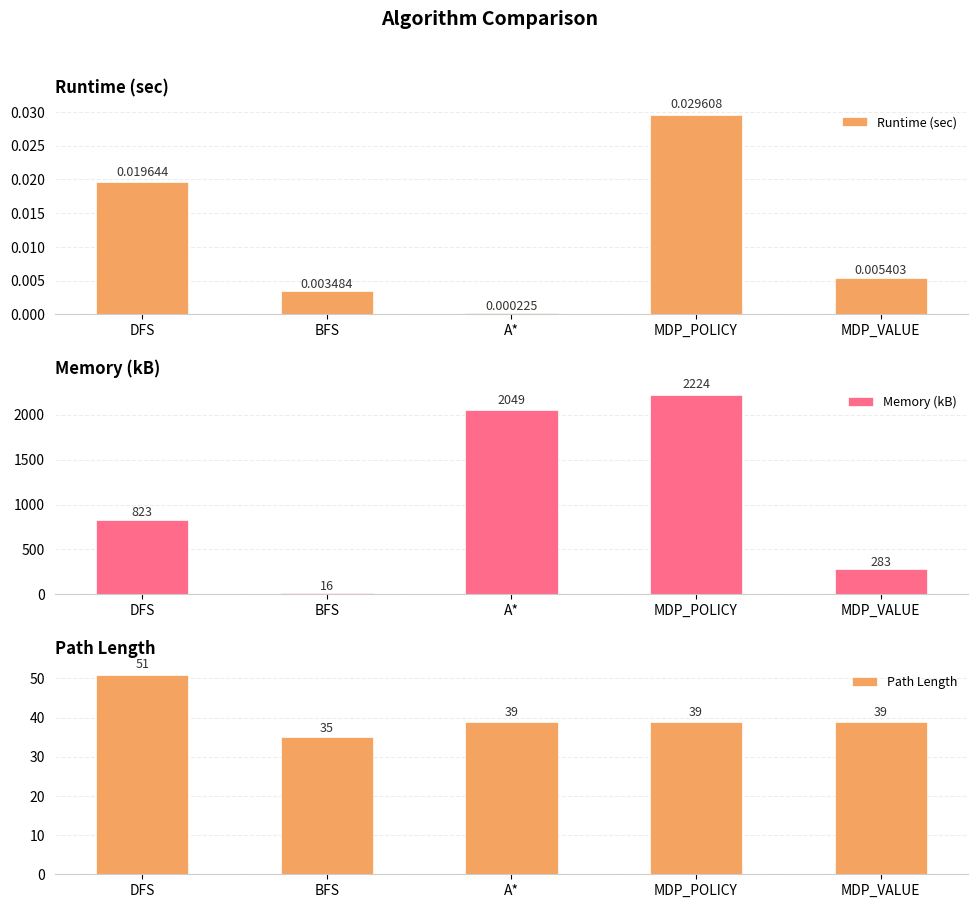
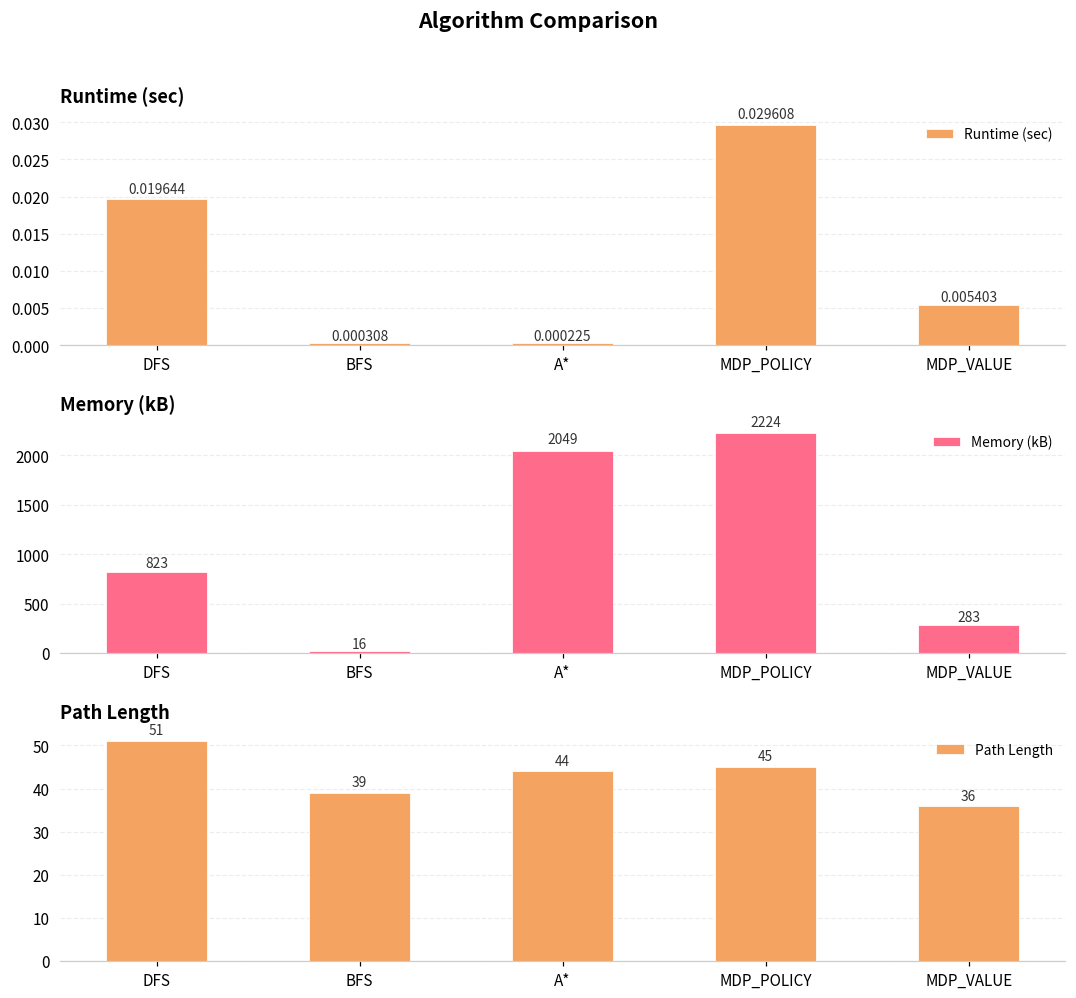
  {
    "Runtime (sec)": {
      "DFS": 0.019644,
-     "BFS": 0.003484,
+     "BFS": 0.000308,
      "A*": 0.000225,
      "MDP_POLICY": 0.029608,
      "MDP_VALUE": 0.005403
    },
    "Memory (kB)": {
      "DFS": 823,
      "BFS": 16,
      "A*": 2049,
      "MDP_POLICY": 2224,
      "MDP_VALUE": 283
    },
    "Path Length": {
      "DFS": 51,
-     "BFS": 35,
-     "A*": 39,
-     "MDP_POLICY": 39,
-     "MDP_VALUE": 39
+     "BFS": 39,
+     "A*": 44,
+     "MDP_POLICY": 45,
+     "MDP_VALUE": 36
    }
  }
